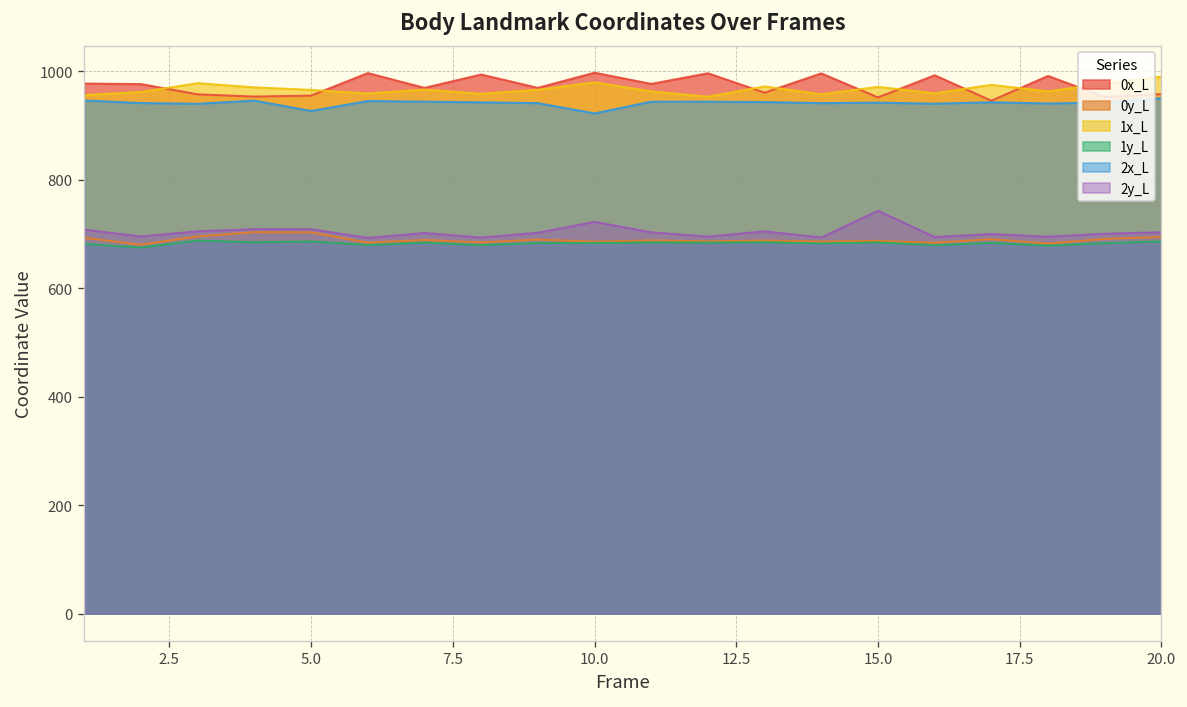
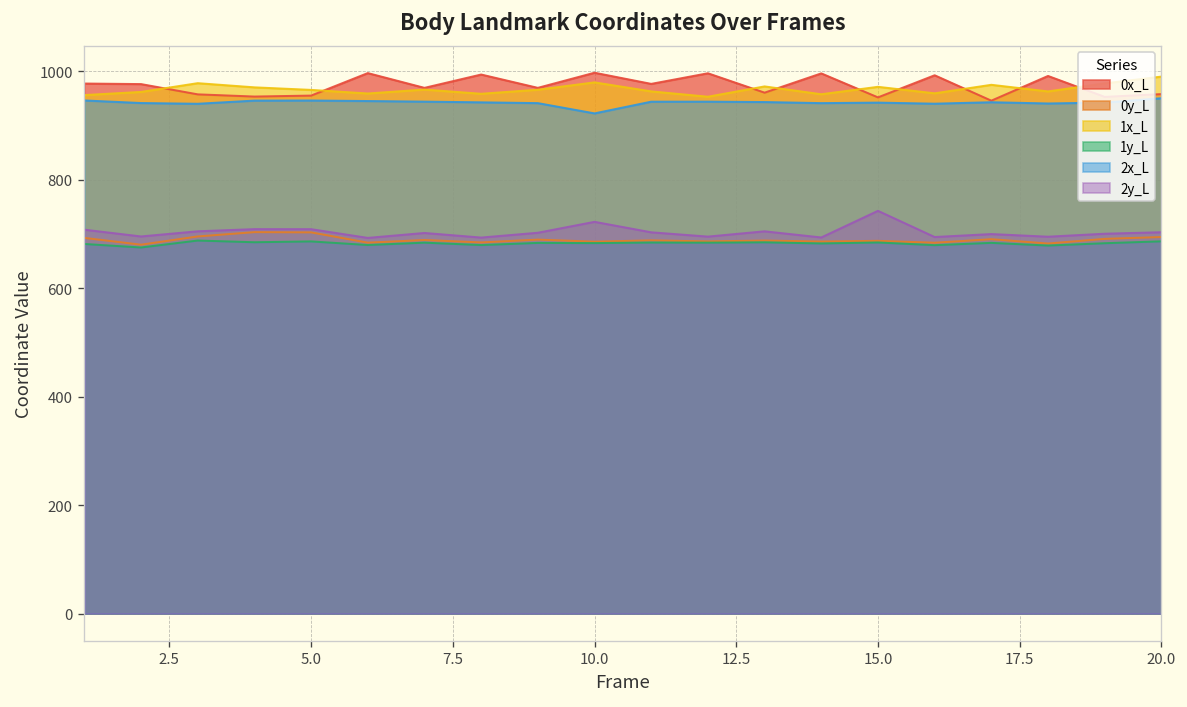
  {
    "1x_L": {
      "5.0": 970,
      "10.0": 980,
      "15.0": 970,
      "20.0": 990
    },
    "1y_L": {
      "5.0": 690,
      "20.0": 690
    },
    "2x_L": {
-     "5.0": 930,
+     "5.0": 950,
      "10.0": 920,
      "15.0": 940,
      "20.0": 950
    },
    "2y_L": {
      "5.0": 710,
      "10.0": 720,
      "15.0": 740,
      "20.0": 700
    }
  }
